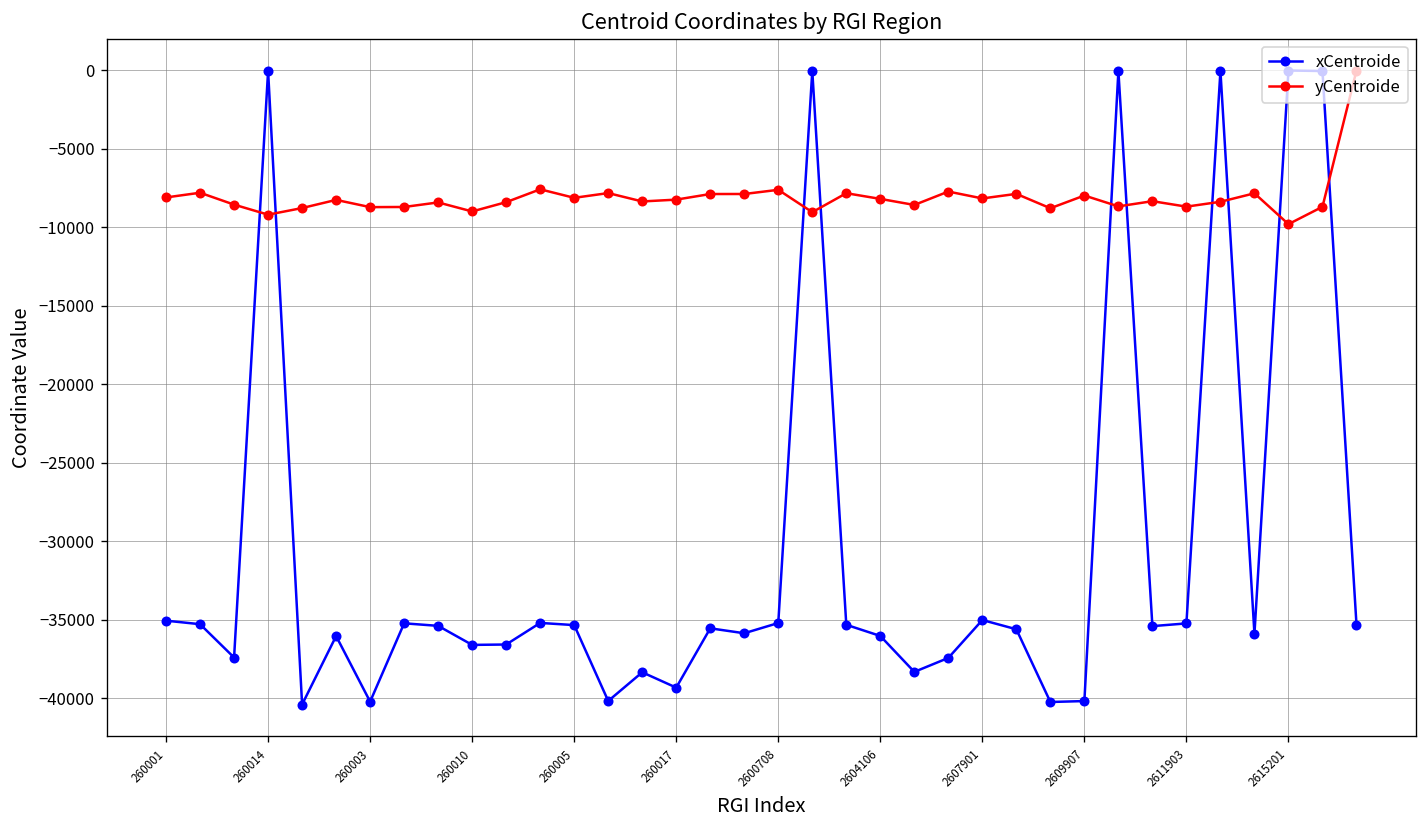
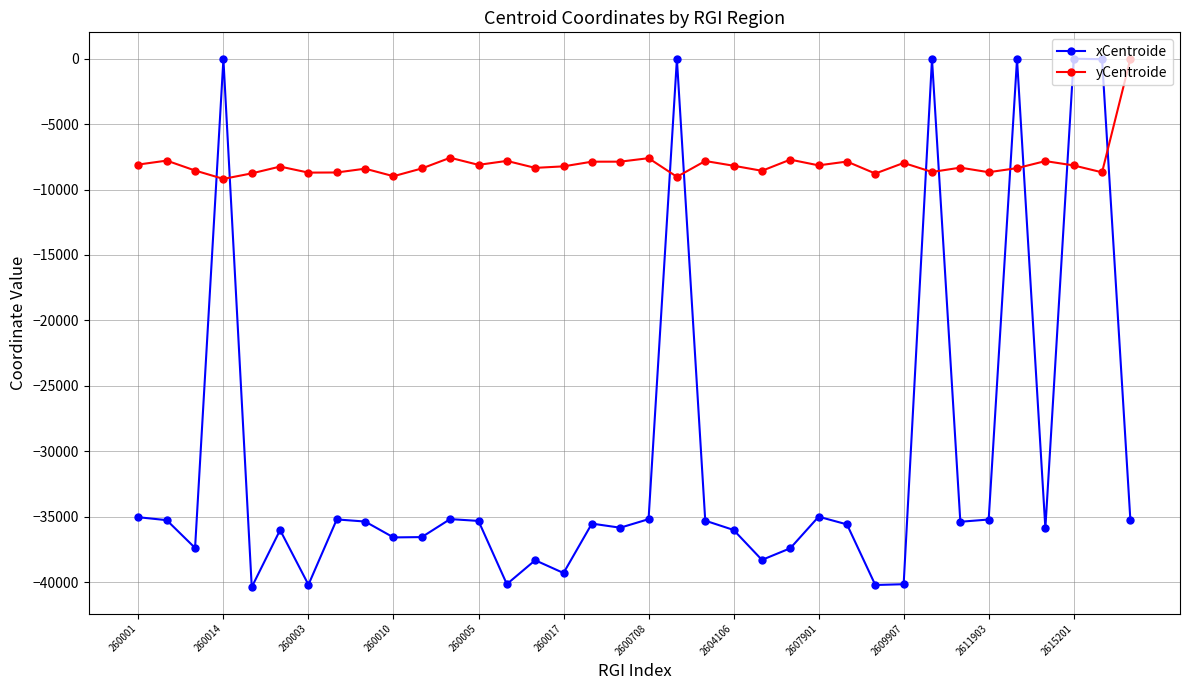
  {
    "xCentroide": {
      "260001": -35000,
      "260014": 0,
      "260003": -40200,
      "260010": -36600,
      "260005": -35300,
      "260017": -39300,
      "2600708": -35200,
      "2604106": -36000,
      "2607901": -35000,
      "2609907": -40200,
      "2611903": -35200
    },
    "yCentroide": {
      "260001": -8100,
      "260014": -9200,
      "260003": -8700,
      "260010": -9000,
      "260005": -8100,
      "260017": -8200,
      "2600708": -7600,
      "2604106": -8200,
      "2607901": -8200,
      "2609907": -8000,
      "2611903": -8700,
-     "2615201": -9800
+     "2615201": -8200
    }
  }
